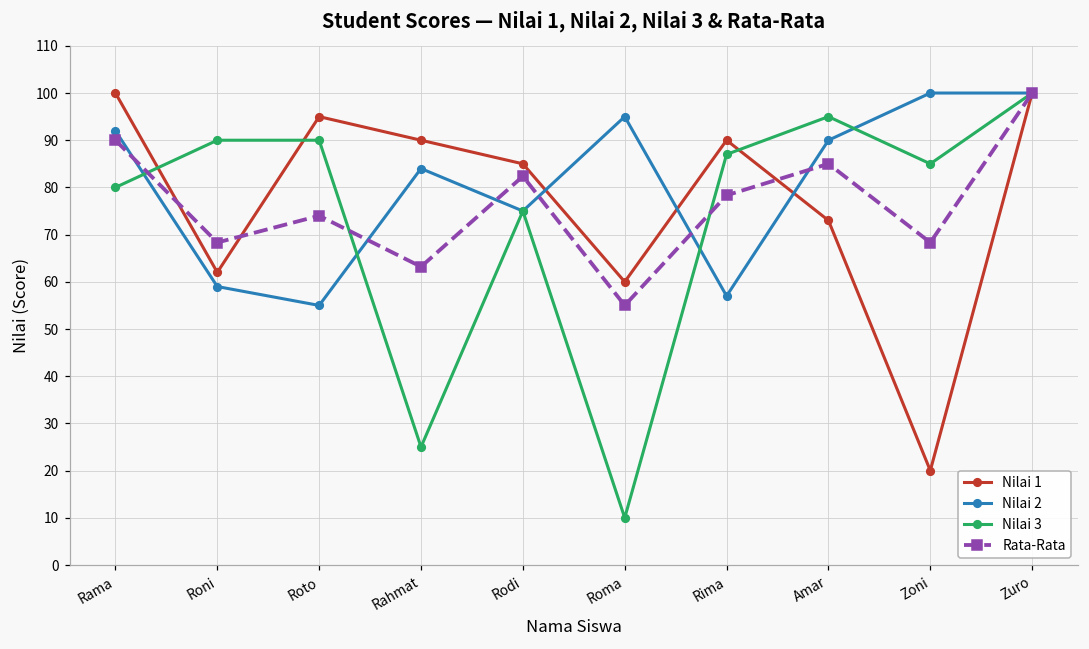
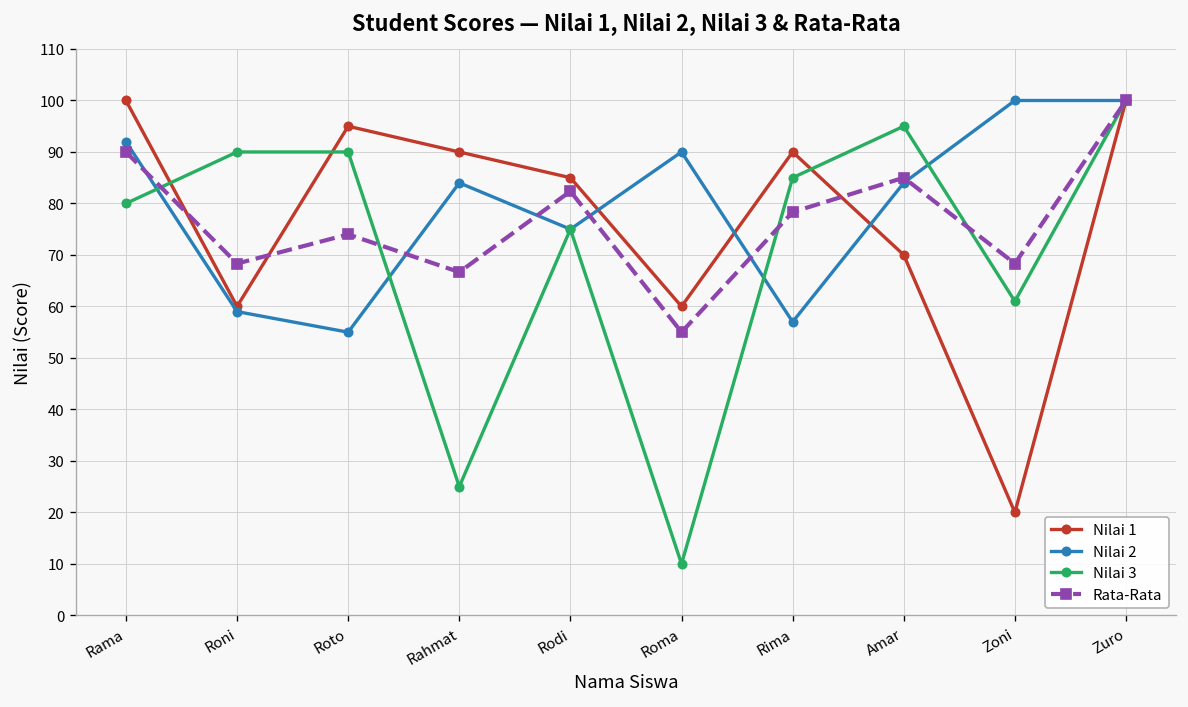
  {
    "Nilai 1": {
      "Rama": 100,
-     "Roni": 62,
+     "Roni": 60,
      "Roto": 95,
      "Rahmat": 90,
      "Rodi": 85,
      "Roma": 60,
      "Rima": 90,
-     "Amar": 73,
+     "Amar": 70,
      "Zoni": 20
    },
    "Nilai 2": {
      "Rama": 92,
      "Roni": 59,
      "Roto": 55,
      "Rahmat": 84,
-     "Roma": 95,
+     "Roma": 90,
      "Rima": 57,
-     "Amar": 90,
+     "Amar": 84,
      "Zoni": 100
    },
    "Nilai 3": {
      "Rama": 80,
      "Roni": 90,
      "Roto": 90,
      "Rahmat": 25,
      "Roma": 10,
-     "Rima": 87,
+     "Rima": 85,
      "Amar": 95,
-     "Zoni": 85
+     "Zoni": 61
    },
    "Rata-Rata": {
      "Rama": 90,
      "Roni": 68,
      "Roto": 74,
-     "Rahmat": 63,
+     "Rahmat": 67,
      "Rodi": 82,
      "Roma": 55,
      "Rima": 78,
      "Amar": 85,
      "Zoni": 68
    }
  }
